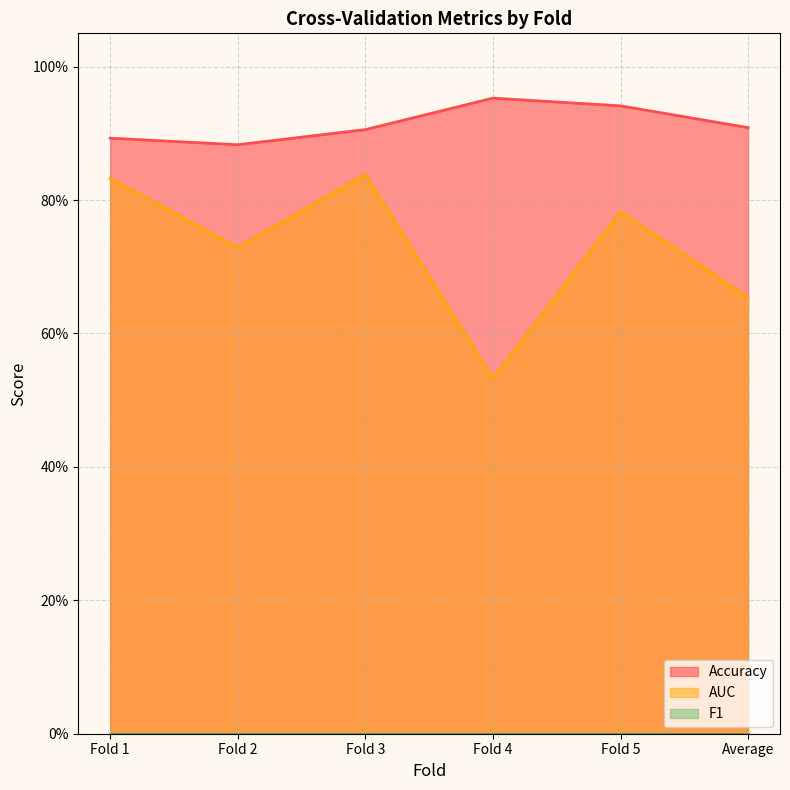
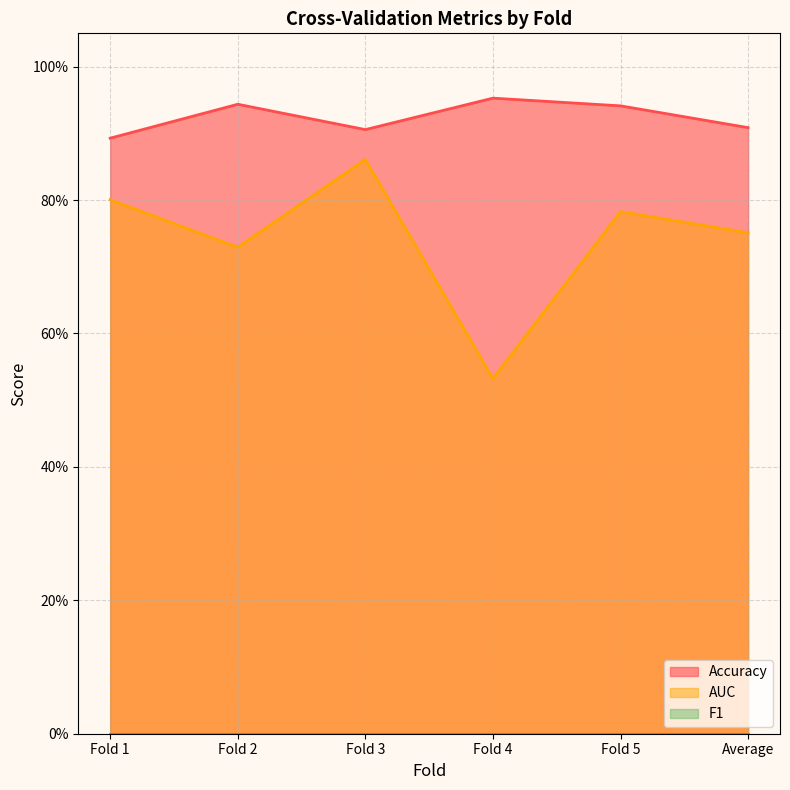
  {
    "Accuracy": {
      "Fold 1": "89%",
-     "Fold 2": "88%",
+     "Fold 2": "94%",
      "Fold 3": "91%",
      "Fold 4": "95%",
      "Fold 5": "94%",
      "Average": "91%"
    },
    "AUC": {
-     "Fold 1": "83%",
+     "Fold 1": "80%",
      "Fold 2": "73%",
-     "Fold 3": "84%",
+     "Fold 3": "86%",
      "Fold 4": "53%",
      "Fold 5": "78%",
-     "Average": "65%"
+     "Average": "75%"
    },
    "F1": {
      "Fold 1": "0%",
      "Fold 2": "0%",
      "Fold 3": "0%",
      "Fold 4": "0%",
      "Fold 5": "0%",
      "Average": "0%"
    }
  }
